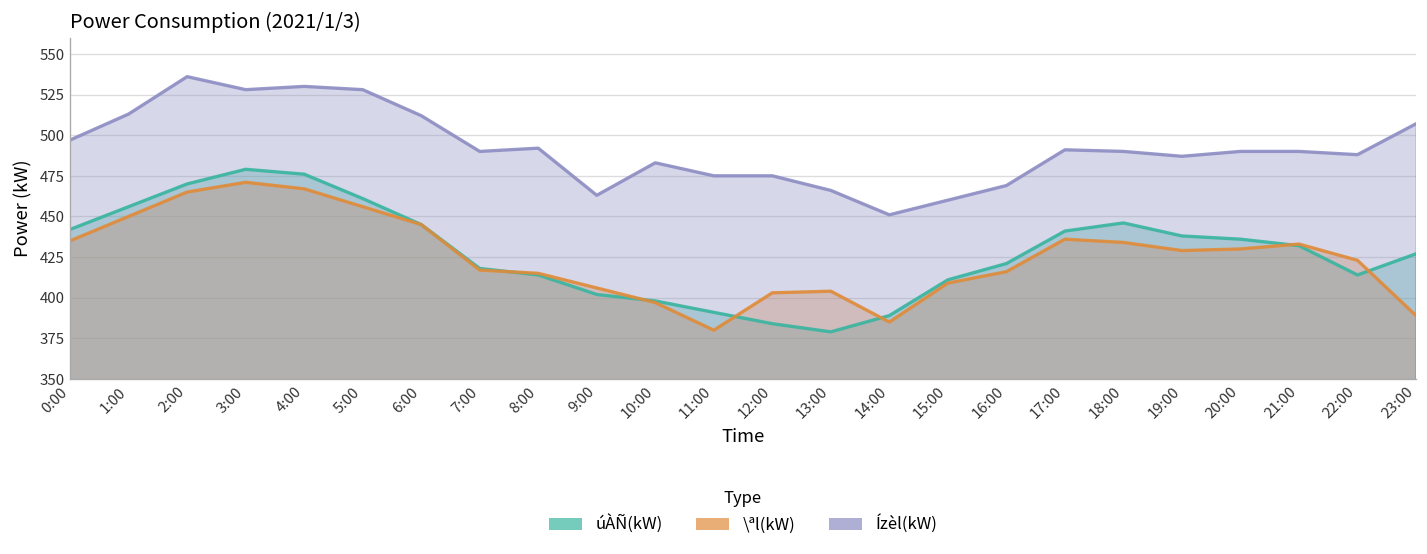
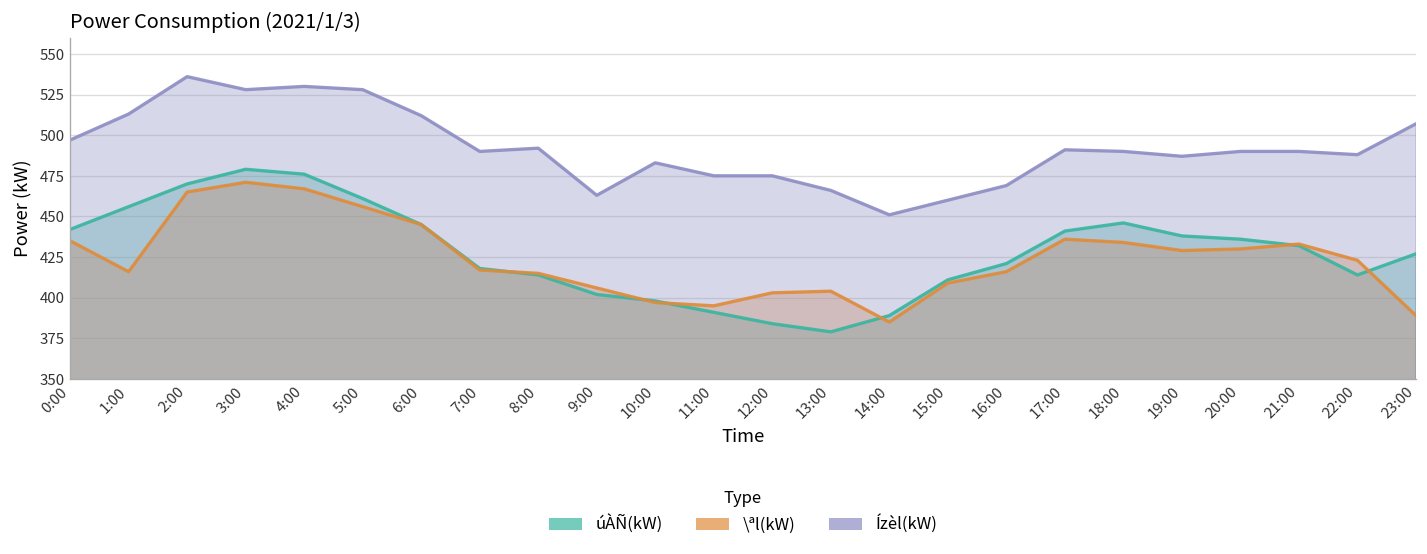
  {
    "\\ªl(kW)": {
      "0:00": 435,
-     "1:00": 450,
+     "1:00": 416,
      "2:00": 465,
      "3:00": 471,
      "4:00": 467,
      "5:00": 456,
      "9:00": 406,
-     "11:00": 380,
+     "11:00": 395,
      "12:00": 403,
      "13:00": 404,
      "14:00": 385,
      "15:00": 409,
      "16:00": 416,
      "17:00": 436,
      "18:00": 434,
      "19:00": 429,
      "20:00": 430,
      "22:00": 423,
      "23:00": 389
    }
  }
